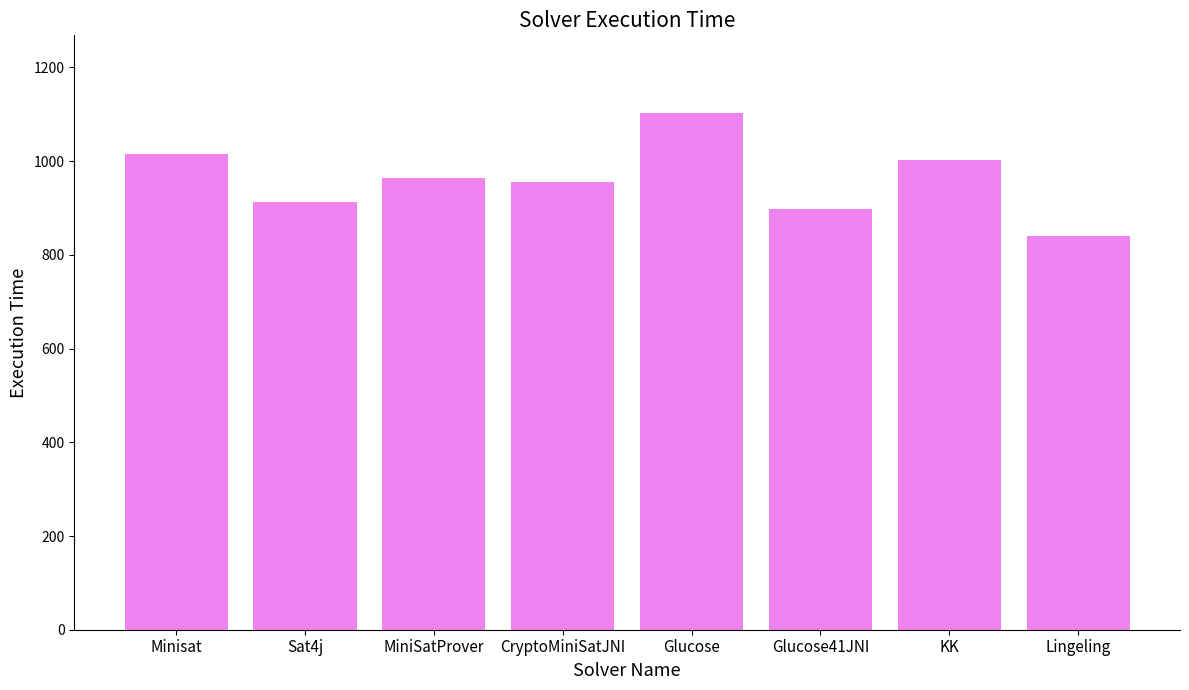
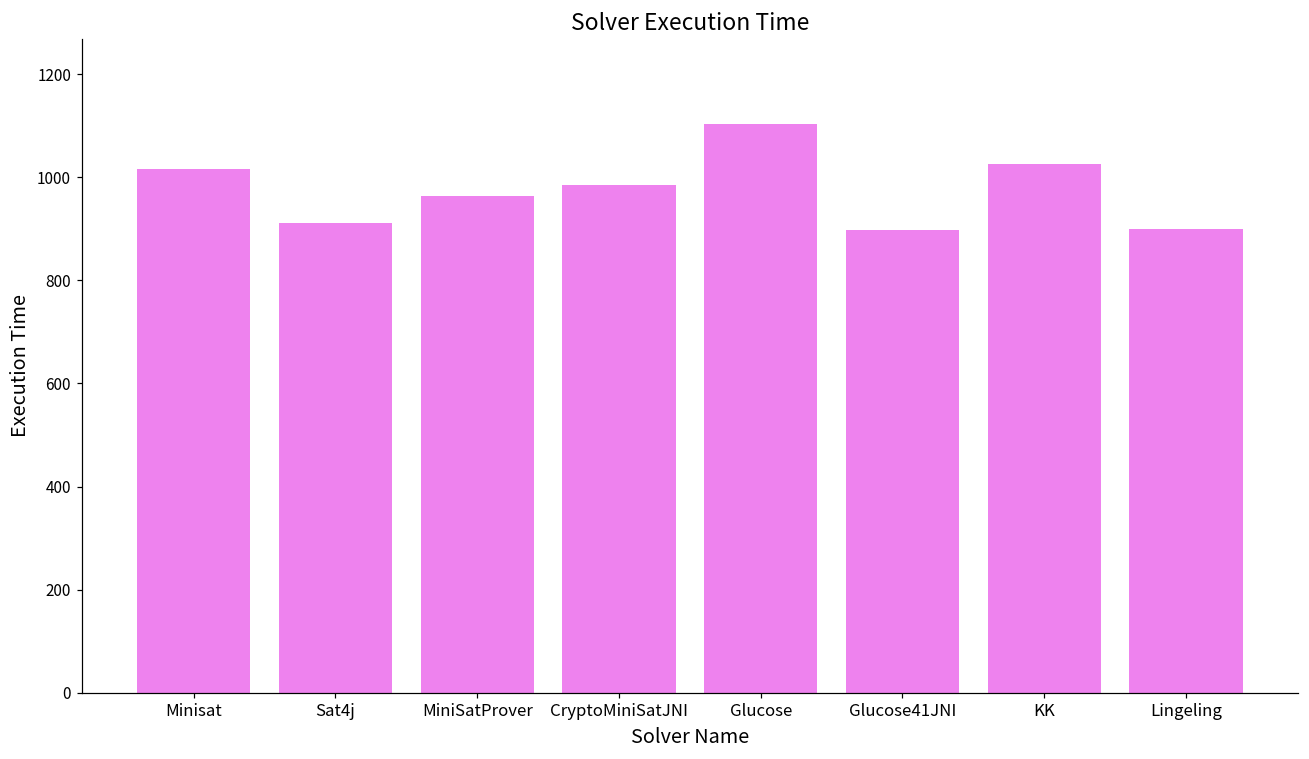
  {
    "Minisat": 1020,
    "Sat4j": 910,
    "MiniSatProver": 960,
-   "CryptoMiniSatJNI": 960,
+   "CryptoMiniSatJNI": 980,
    "Glucose": 1100,
    "Glucose41JNI": 900,
-   "KK": 1000,
-   "Lingeling": 840
+   "KK": 1030,
+   "Lingeling": 900
  }
